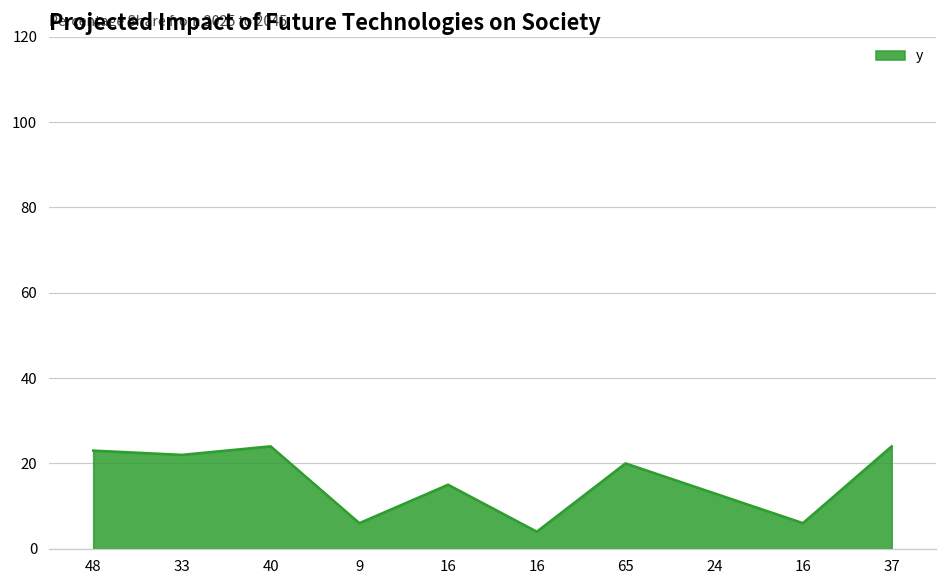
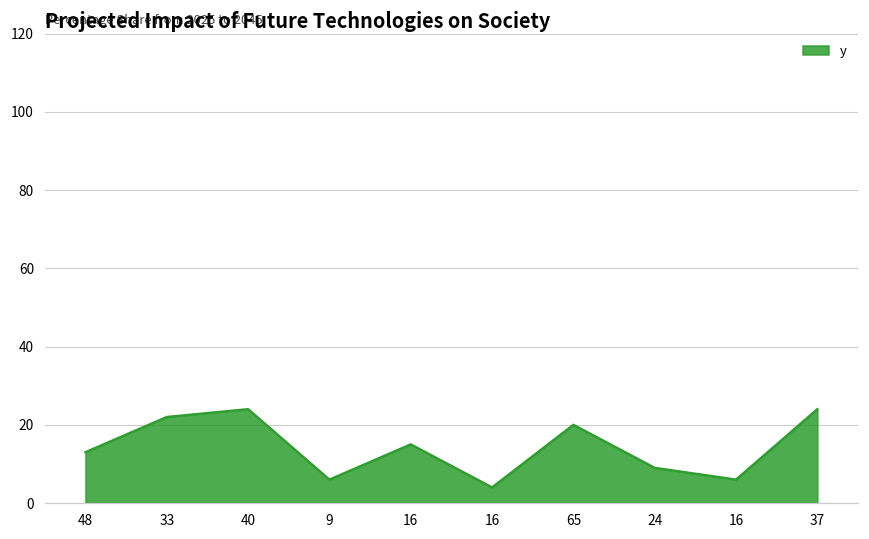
  {
-   "48": 23,
+   "48": 13,
    "33": 22,
    "40": 24,
    "9": 6,
    "65": 20,
-   "24": 13,
+   "24": 9,
    "37": 24
  }
